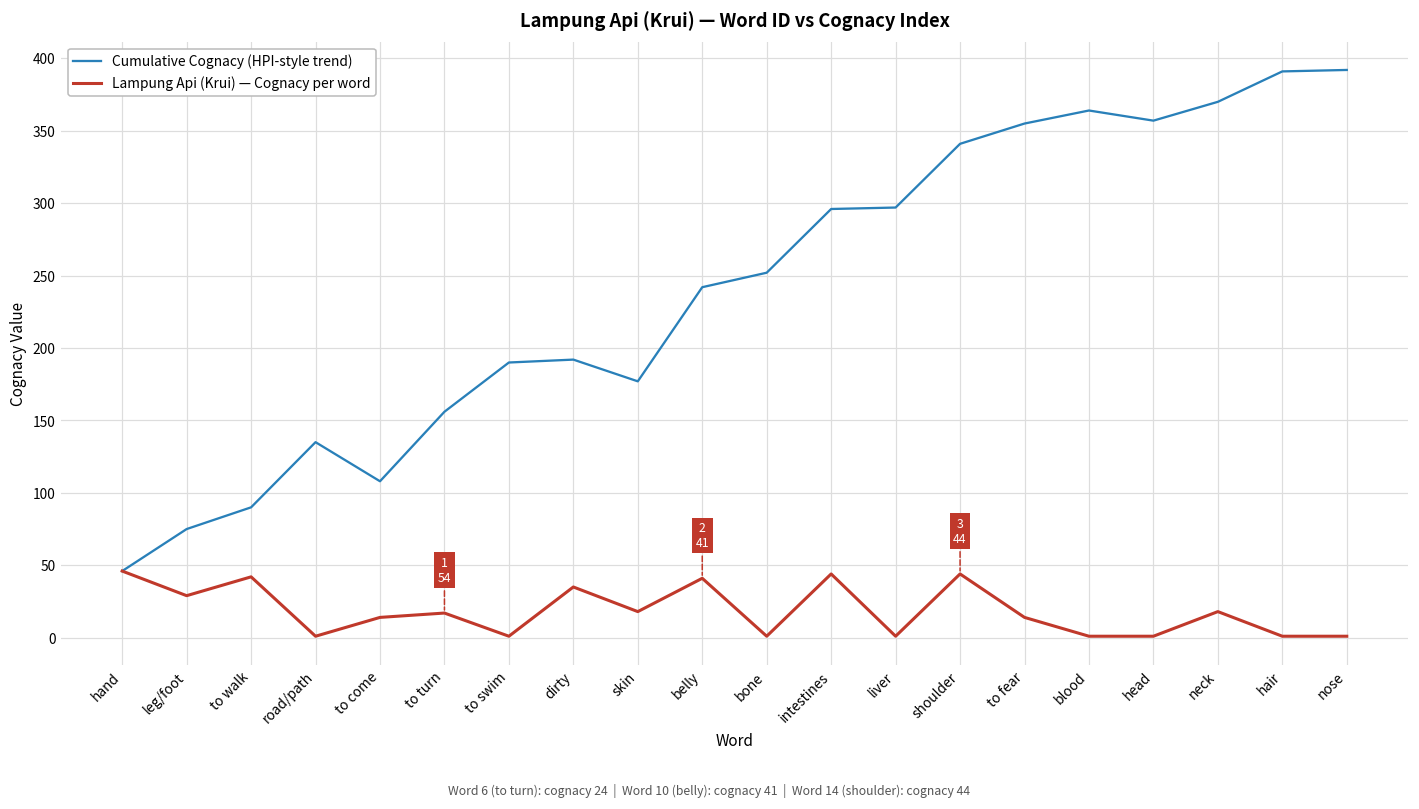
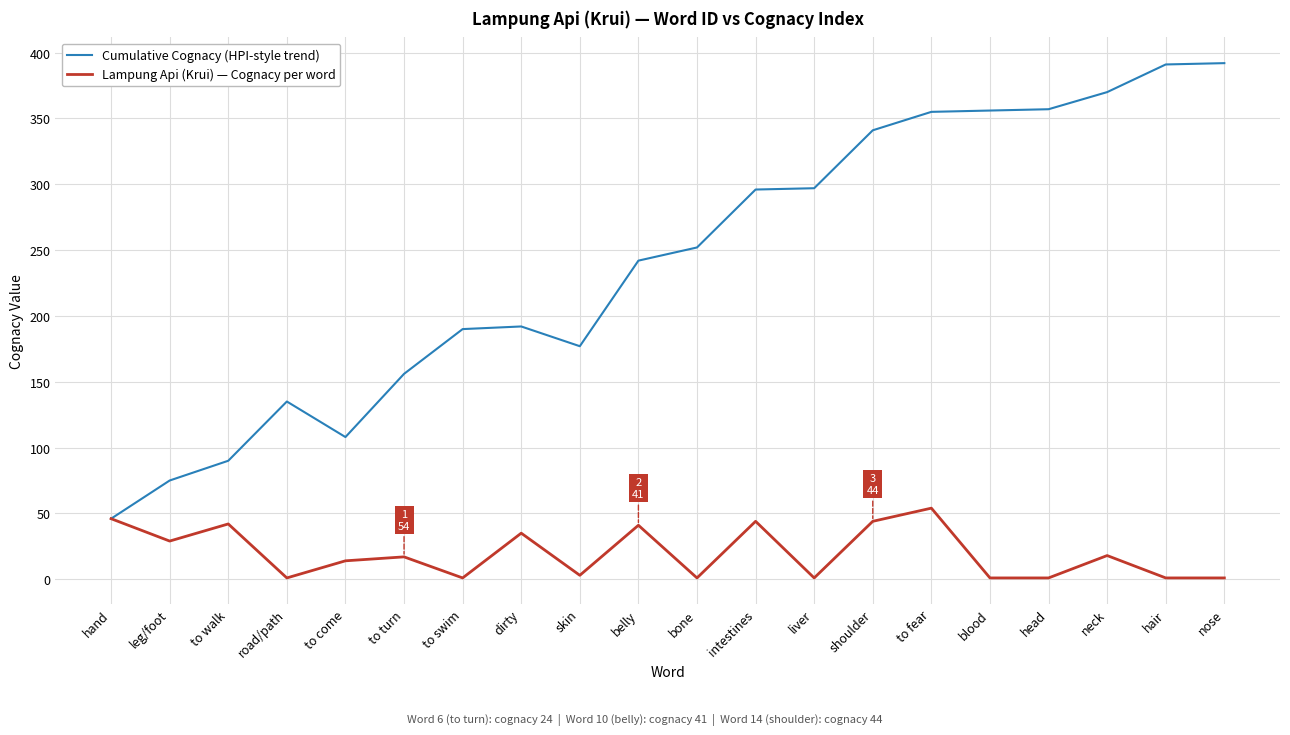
  {
    "Cumulative Cognacy (HPI-style trend)": {
      "leg/foot": 75,
      "to walk": 90,
      "road/path": 135,
      "to come": 108,
      "to turn": 156,
      "to swim": 190,
      "dirty": 192,
      "skin": 177,
      "belly": 242,
      "bone": 252,
      "intestines": 296,
      "liver": 297,
      "shoulder": 341,
      "to fear": 355,
-     "blood": 364,
+     "blood": 356,
      "head": 357,
      "neck": 370,
      "hair": 391,
      "nose": 392
    },
    "Lampung Api (Krui) — Cognacy per word": {
      "leg/foot": 29,
      "to walk": 42,
      "road/path": 1,
      "to come": 14,
      "to swim": 1,
      "dirty": 35,
-     "skin": 18,
+     "skin": 3,
      "bone": 1,
      "intestines": 44,
      "liver": 1,
-     "to fear": 14,
+     "to fear": 54,
      "blood": 1,
      "head": 1,
      "neck": 18,
      "hair": 1,
      "nose": 1
    }
  }
